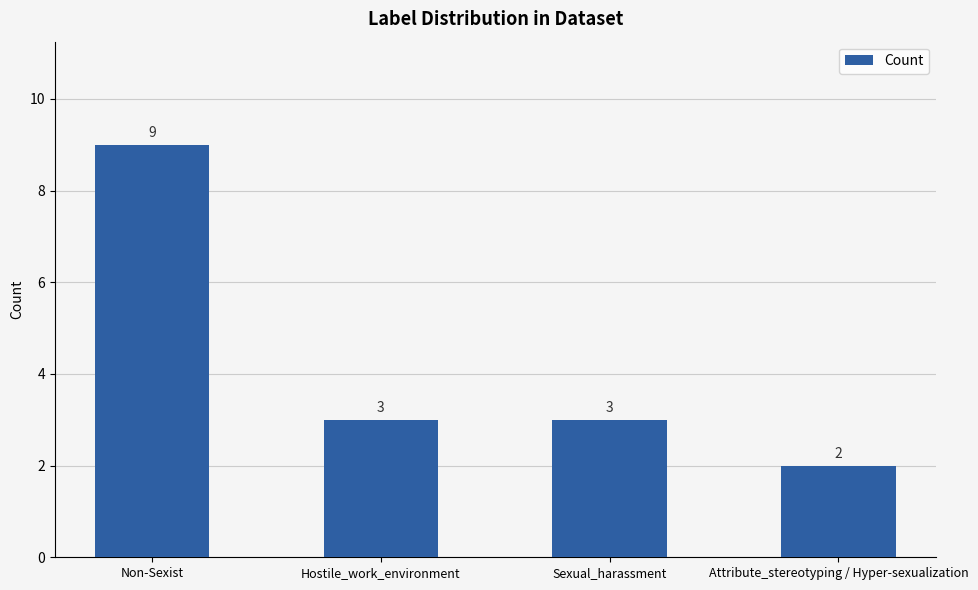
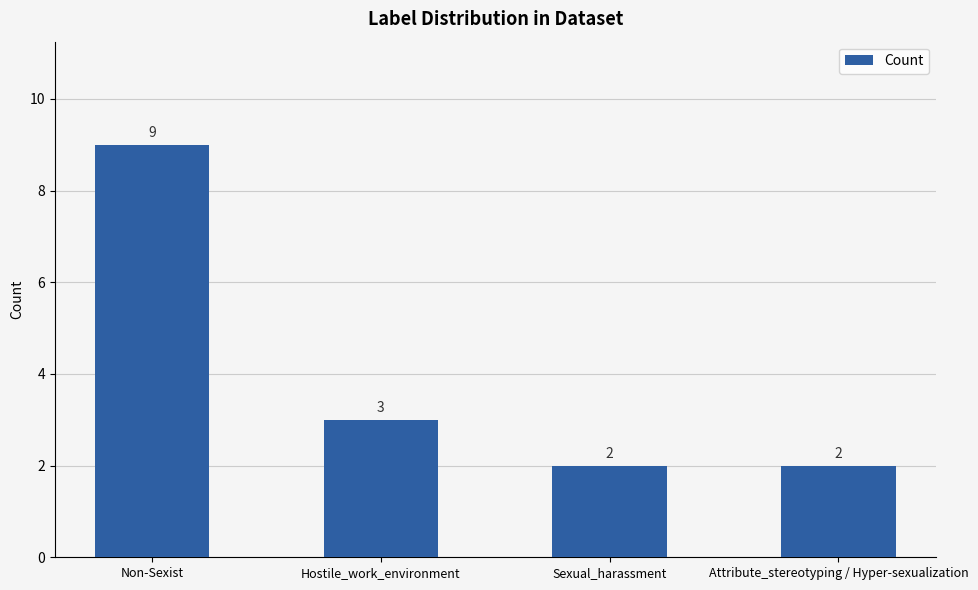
  {
    "Non-Sexist": 9,
    "Hostile_work_environment": 3,
-   "Sexual_harassment": 3,
+   "Sexual_harassment": 2,
    "Attribute_stereotyping / Hyper-sexualization": 2
  }
